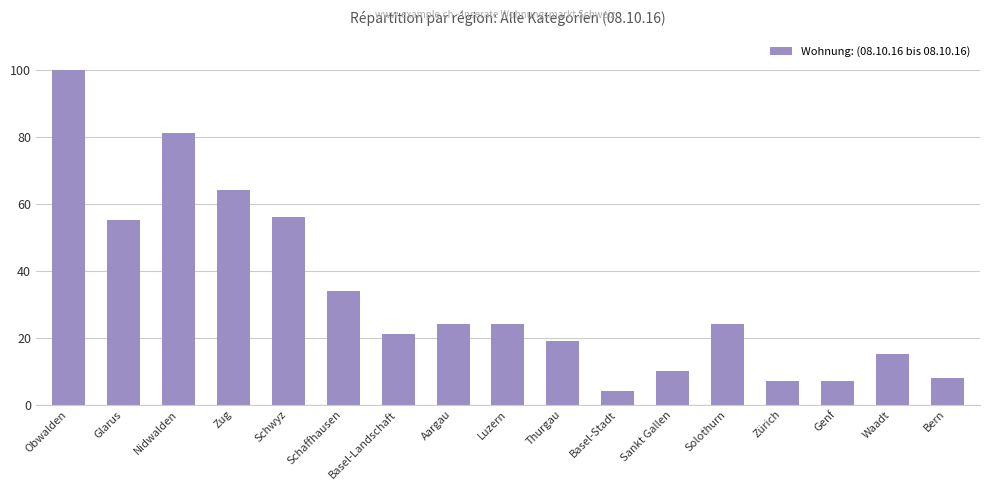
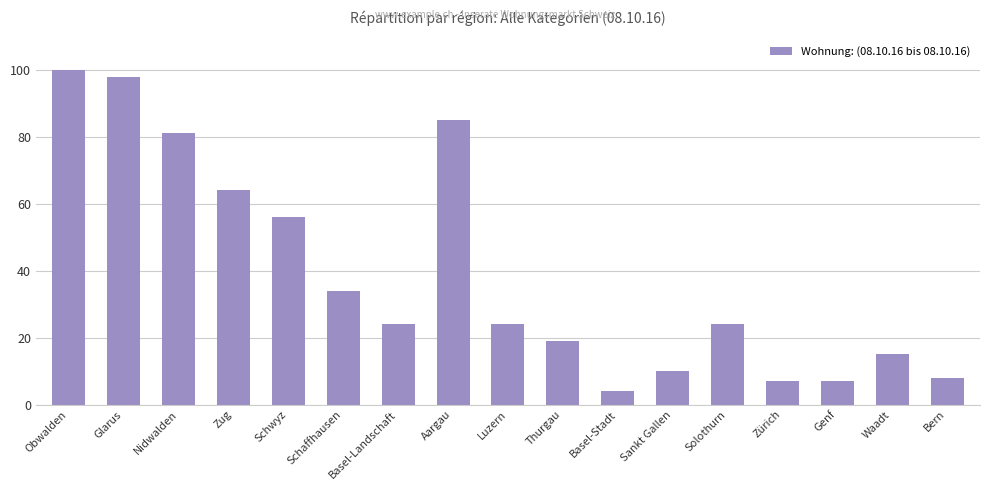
  {
    "Obwalden": 100,
-   "Glarus": 55,
+   "Glarus": 98,
    "Nidwalden": 81,
    "Zug": 64,
    "Schwyz": 56,
    "Schaffhausen": 34,
-   "Basel-Landschaft": 21,
-   "Aargau": 24,
+   "Basel-Landschaft": 24,
+   "Aargau": 85,
    "Luzern": 24,
    "Thurgau": 19,
    "Basel-Stadt": 4,
    "Sankt Gallen": 10,
    "Solothurn": 24,
    "Zürich": 7,
    "Genf": 7,
    "Waadt": 15,
    "Bern": 8
  }
